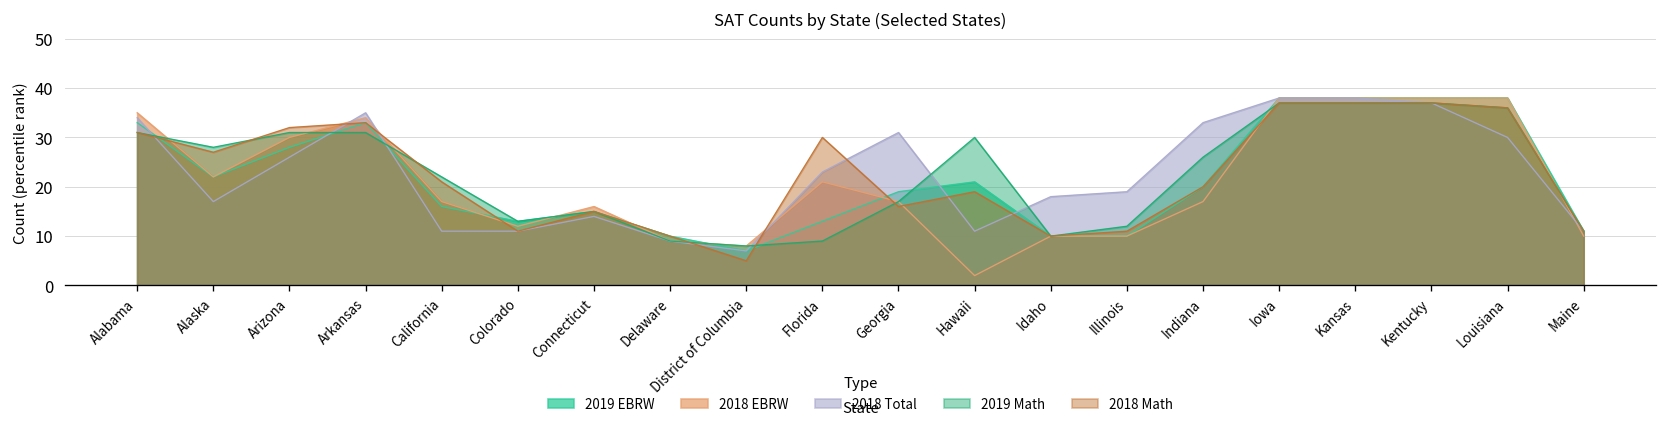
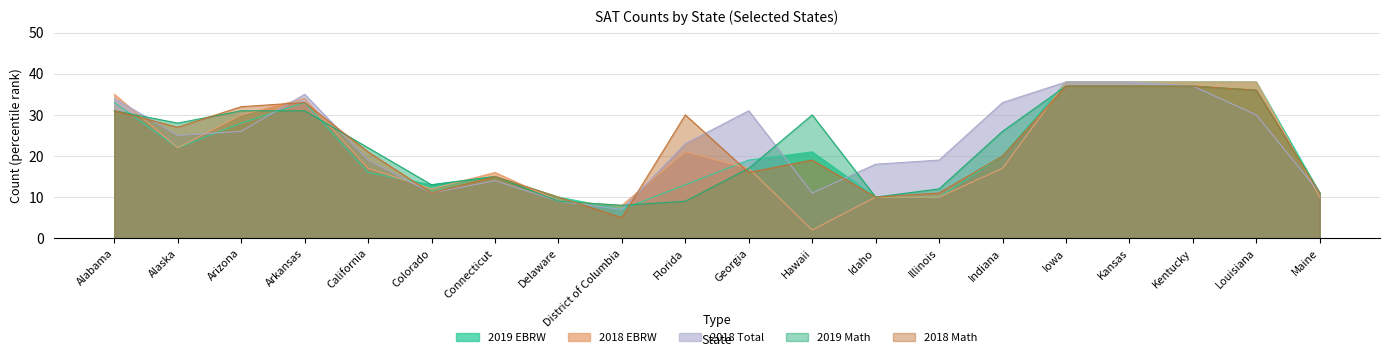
  {
    "2018 Total": {
      "Alabama": 34,
-     "Alaska": 17,
+     "Alaska": 25,
      "Arizona": 26,
      "Arkansas": 35,
-     "California": 11,
+     "California": 19,
      "Connecticut": 14,
      "Florida": 23,
      "Georgia": 31,
      "Hawaii": 11,
      "Idaho": 18,
      "Illinois": 19,
      "Indiana": 33,
      "Louisiana": 30
    }
  }
